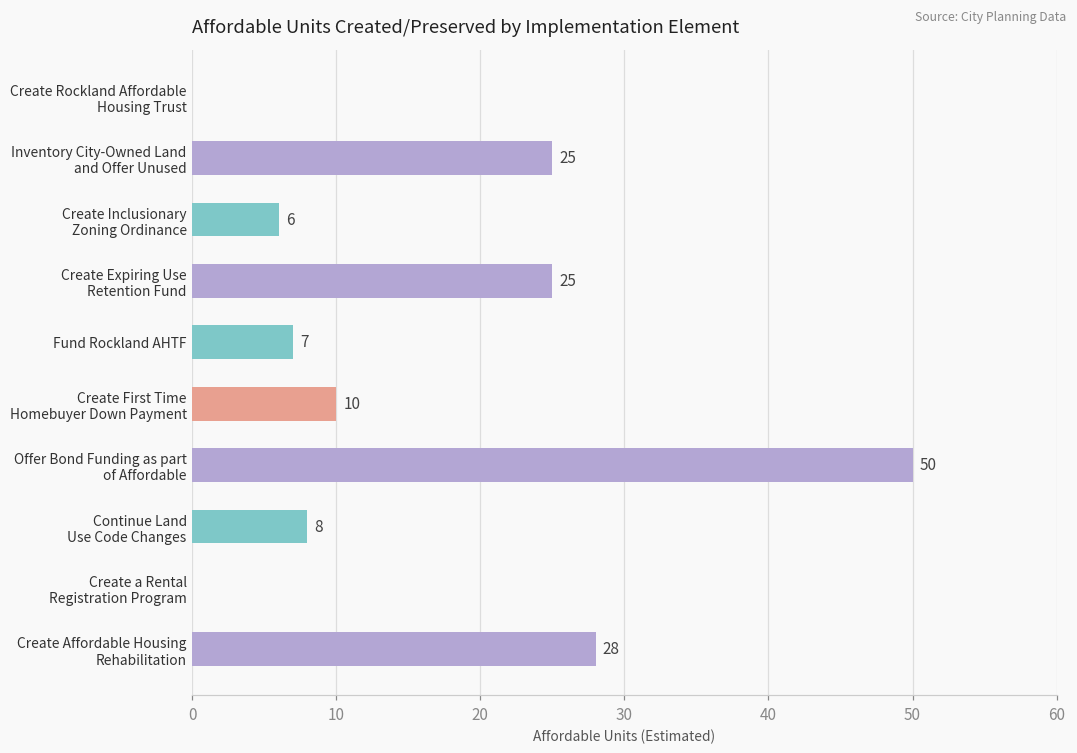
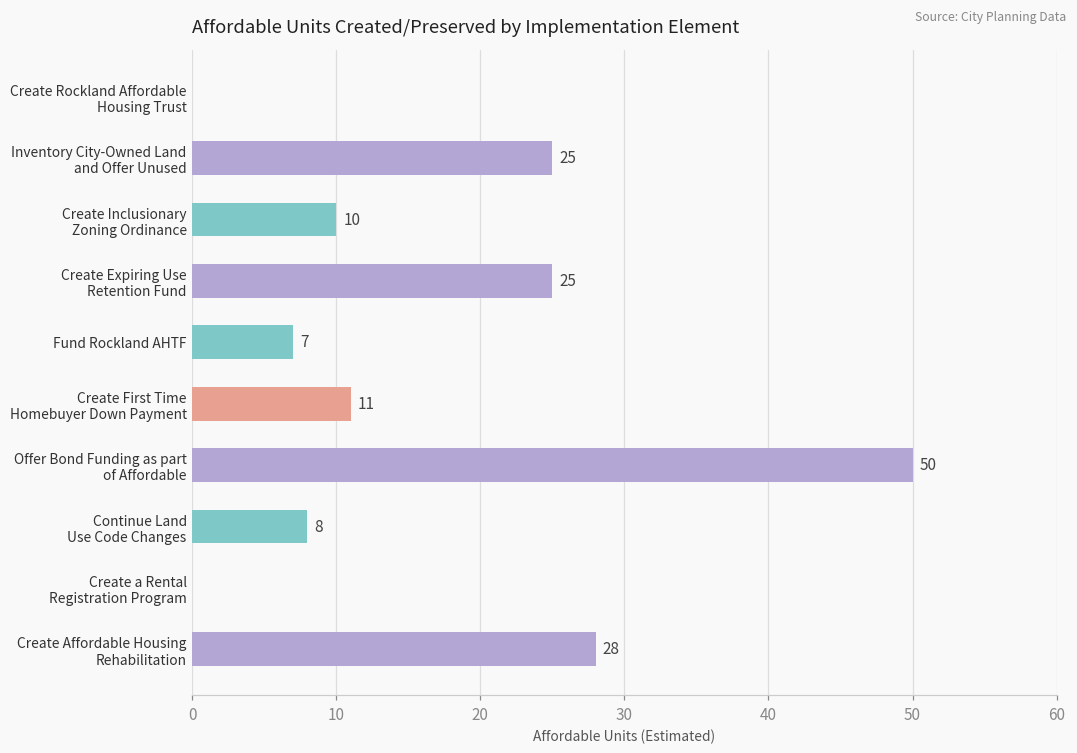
  {
    "Inventory City-Owned Land and Offer Unused": 25,
-   "Create Inclusionary Zoning Ordinance": 6,
+   "Create Inclusionary Zoning Ordinance": 10,
    "Create Expiring Use Retention Fund": 25,
    "Fund Rockland AHTF": 7,
-   "Create First Time Homebuyer Down Payment": 10,
+   "Create First Time Homebuyer Down Payment": 11,
    "Offer Bond Funding as part of Affordable": 50,
    "Continue Land Use Code Changes": 8,
    "Create Affordable Housing Rehabilitation": 28
  }
